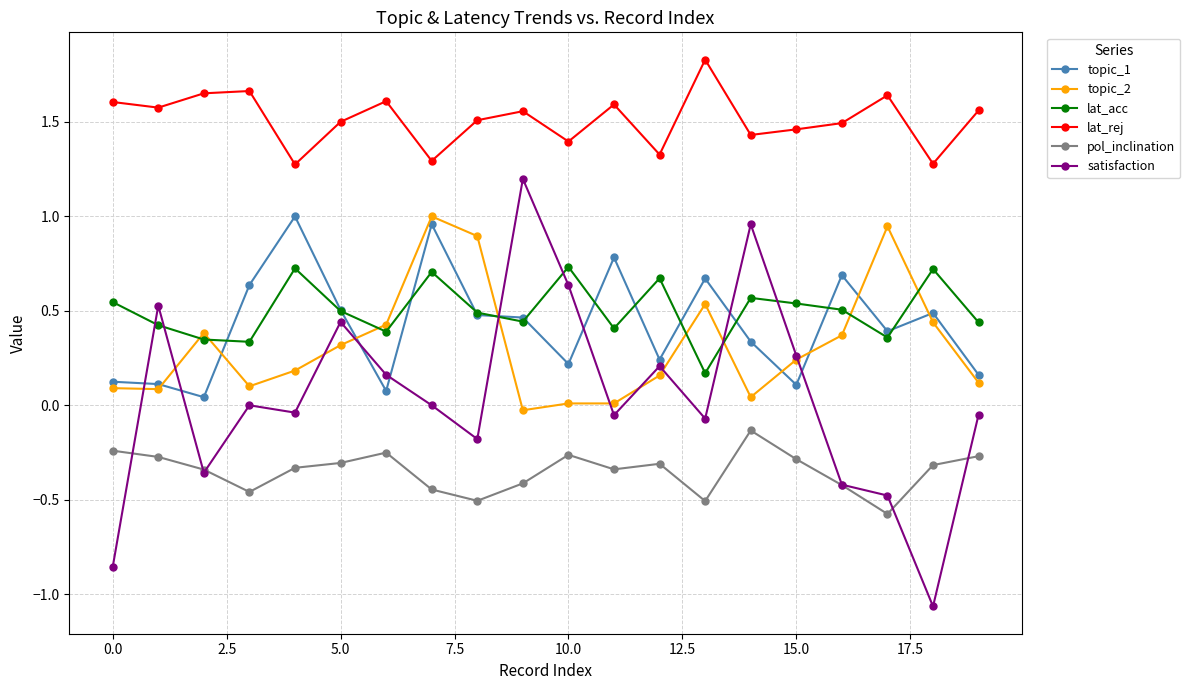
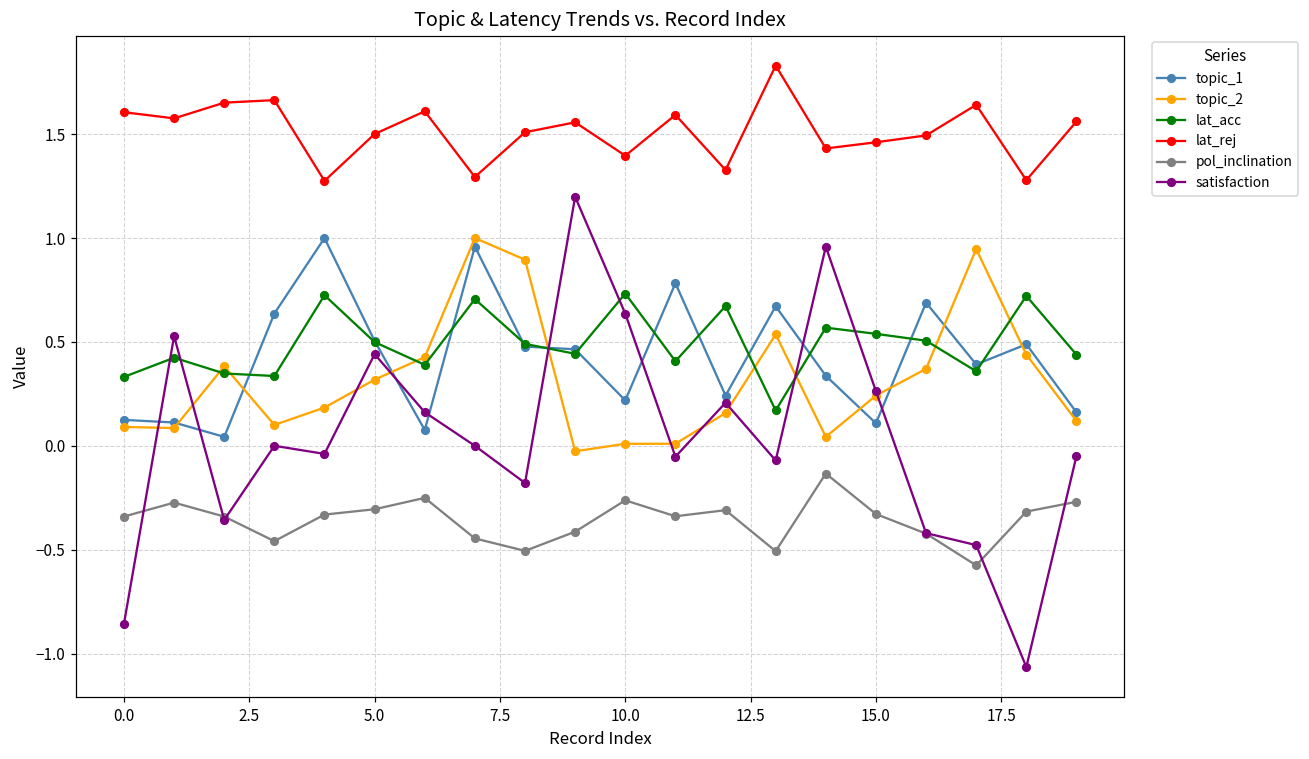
  {
    "topic_1": {
      "0.0": 0.12,
      "10.0": 0.22,
      "15.0": 0.11
    },
    "topic_2": {
      "0.0": 0.09,
      "5.0": 0.32,
      "10.0": 0.01,
      "15.0": 0.24
    },
    "lat_acc": {
-     "0.0": 0.55,
+     "0.0": 0.33,
      "10.0": 0.73,
      "15.0": 0.54
    },
    "lat_rej": {
      "0.0": 1.61,
      "5.0": 1.50,
      "10.0": 1.40,
      "15.0": 1.46
    },
    "pol_inclination": {
-     "0.0": -0.24,
+     "0.0": -0.34,
      "5.0": -0.31,
      "10.0": -0.26,
-     "15.0": -0.29
+     "15.0": -0.33
    },
    "satisfaction": {
      "0.0": -0.86,
      "5.0": 0.44,
      "10.0": 0.64,
      "15.0": 0.26
    }
  }
